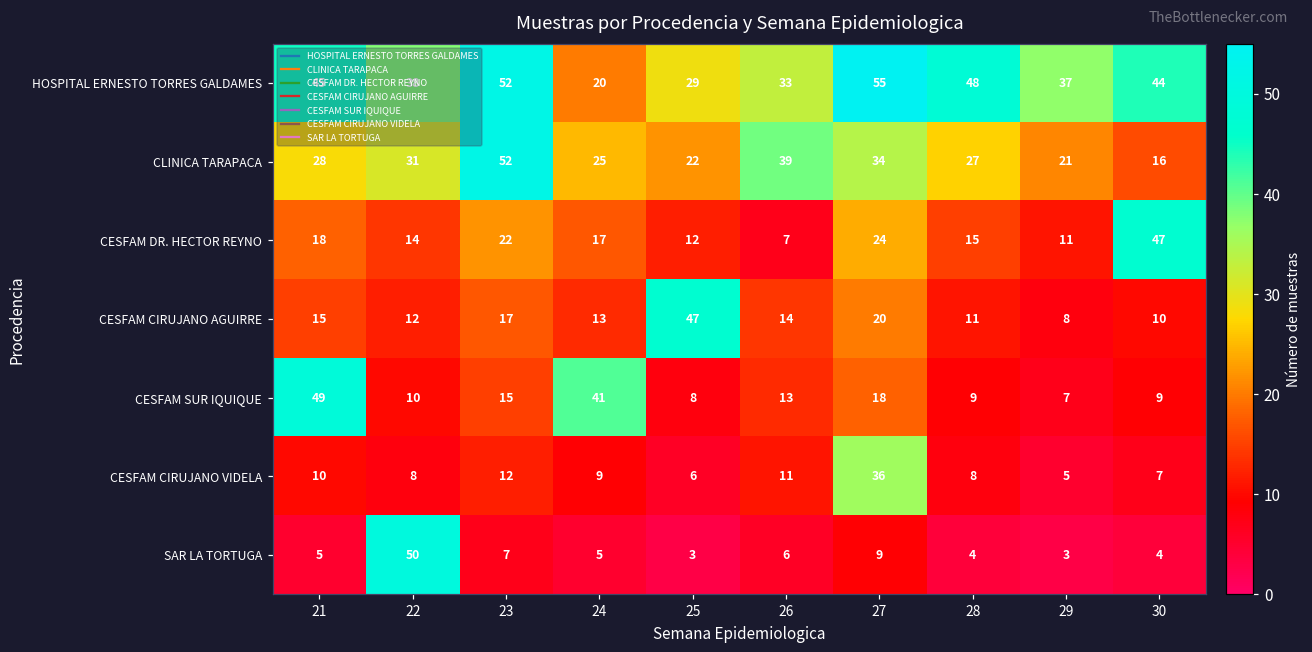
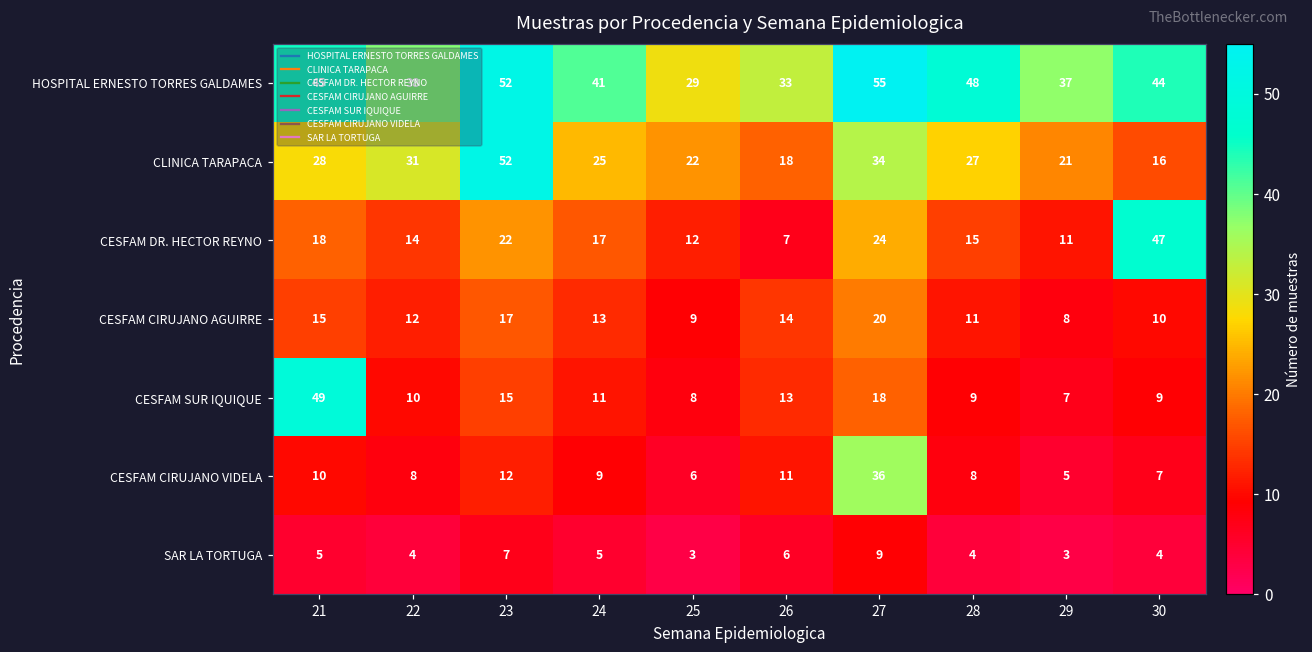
  {
    "HOSPITAL ERNESTO TORRES GALDAMES": {
      "23": 52,
-     "24": 20,
+     "24": 41,
      "25": 29,
      "26": 33,
      "27": 55,
      "28": 48,
      "29": 37,
      "30": 44
    },
    "CLINICA TARAPACA": {
      "21": 28,
      "22": 31,
      "23": 52,
      "24": 25,
      "25": 22,
-     "26": 39,
+     "26": 18,
      "27": 34,
      "28": 27,
      "29": 21,
      "30": 16
    },
    "CESFAM DR. HECTOR REYNO": {
      "21": 18,
      "22": 14,
      "23": 22,
      "24": 17,
      "25": 12,
      "26": 7,
      "27": 24,
      "28": 15,
      "29": 11,
      "30": 47
    },
    "CESFAM CIRUJANO AGUIRRE": {
      "21": 15,
      "22": 12,
      "23": 17,
      "24": 13,
-     "25": 47,
+     "25": 9,
      "26": 14,
      "27": 20,
      "28": 11,
      "29": 8,
      "30": 10
    },
    "CESFAM SUR IQUIQUE": {
      "21": 49,
      "22": 10,
      "23": 15,
-     "24": 41,
+     "24": 11,
      "25": 8,
      "26": 13,
      "27": 18,
      "28": 9,
      "29": 7,
      "30": 9
    },
    "CESFAM CIRUJANO VIDELA": {
      "21": 10,
      "22": 8,
      "23": 12,
      "24": 9,
      "25": 6,
      "26": 11,
      "27": 36,
      "28": 8,
      "29": 5,
      "30": 7
    },
    "SAR LA TORTUGA": {
      "21": 5,
-     "22": 50,
+     "22": 4,
      "23": 7,
      "24": 5,
      "25": 3,
      "26": 6,
      "27": 9,
      "28": 4,
      "29": 3,
      "30": 4
    }
  }
